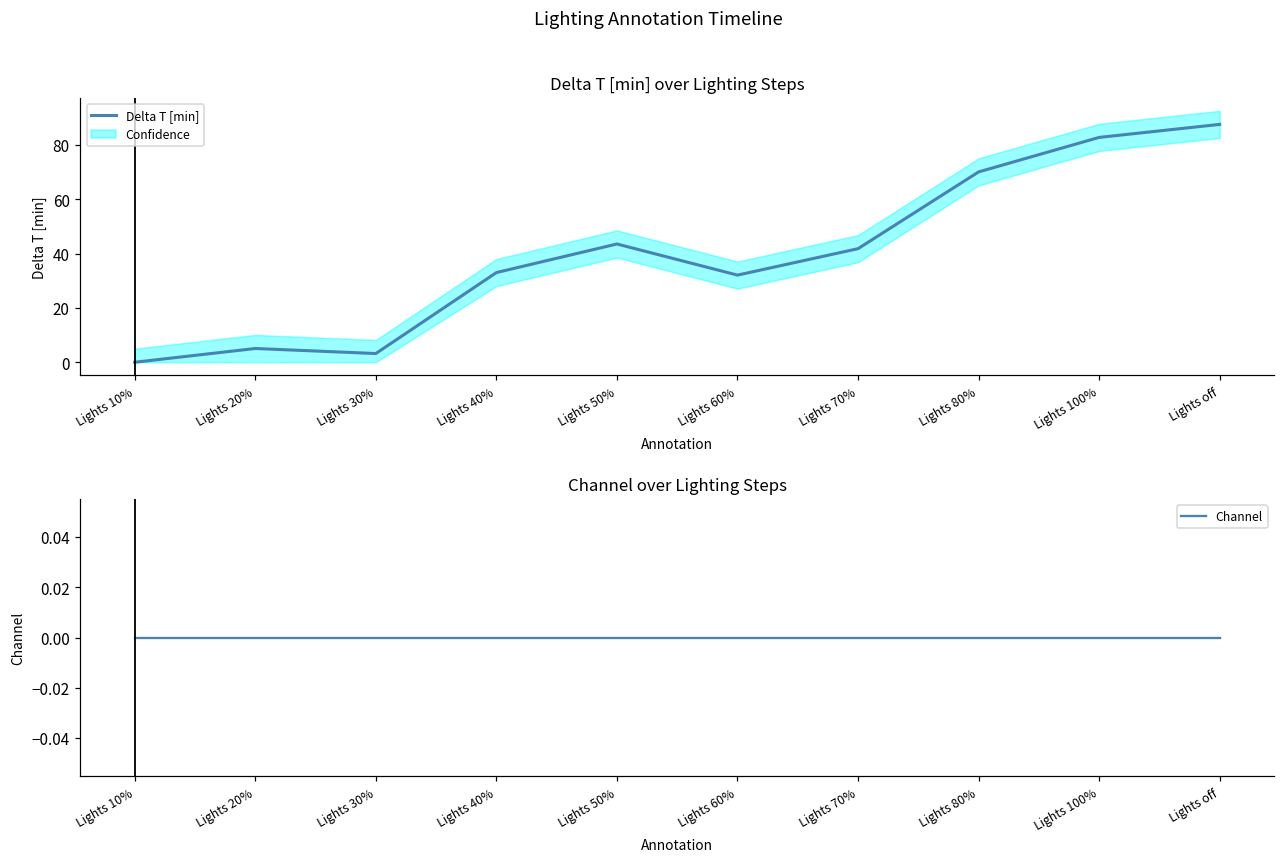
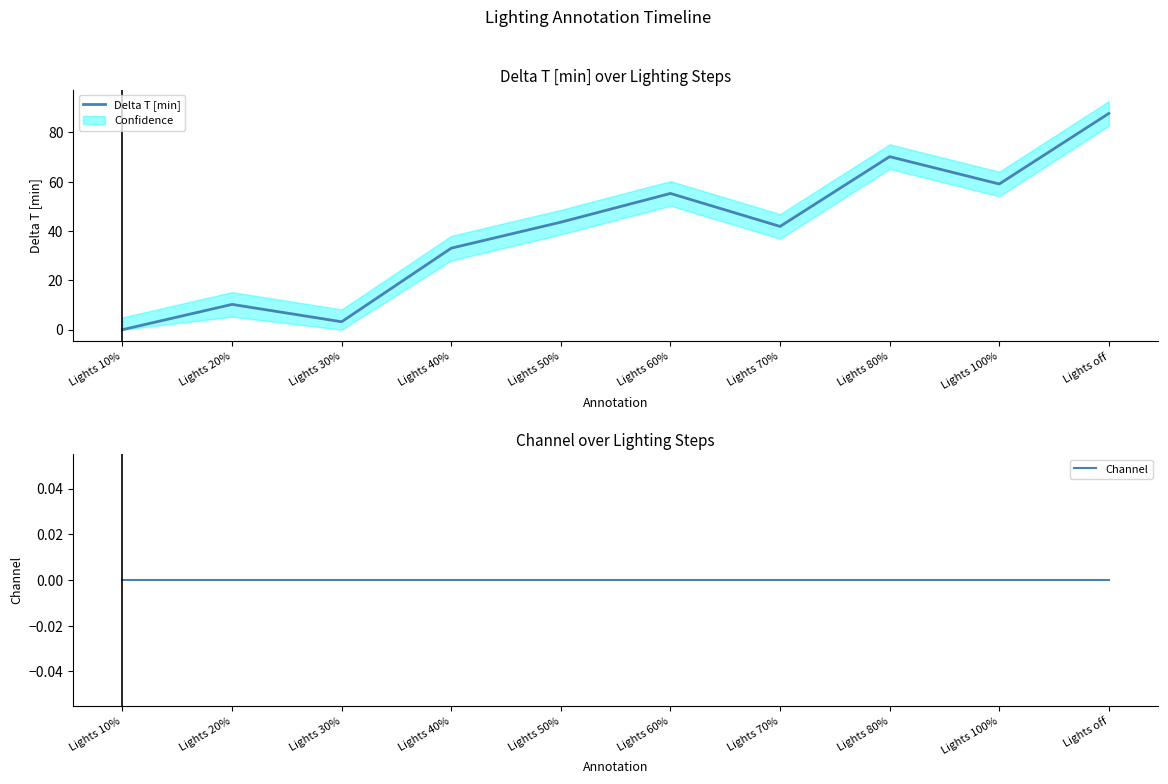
  {
    "Delta T [min] over Lighting Steps": {
      "Delta T [min]": {
        "Lights 10%": 0,
-       "Lights 20%": 5,
+       "Lights 20%": 10,
        "Lights 30%": 3,
        "Lights 40%": 33,
        "Lights 50%": 44,
-       "Lights 60%": 32,
+       "Lights 60%": 55,
        "Lights 70%": 42,
        "Lights 80%": 70,
-       "Lights 100%": 83,
+       "Lights 100%": 59,
        "Lights off": 88
      },
      "Confidence": {
        "Lights 10%": 5,
        "Lights 30%": 8
      }
    },
    "Channel over Lighting Steps": {
      "Lights 10%": 0.000,
      "Lights 20%": 0.000,
      "Lights 30%": 0.000,
      "Lights 40%": 0.000,
      "Lights 50%": 0.000,
      "Lights 60%": 0.000,
      "Lights 70%": 0.000,
      "Lights 80%": 0.000,
      "Lights 100%": 0.000,
      "Lights off": 0.000
    }
  }
